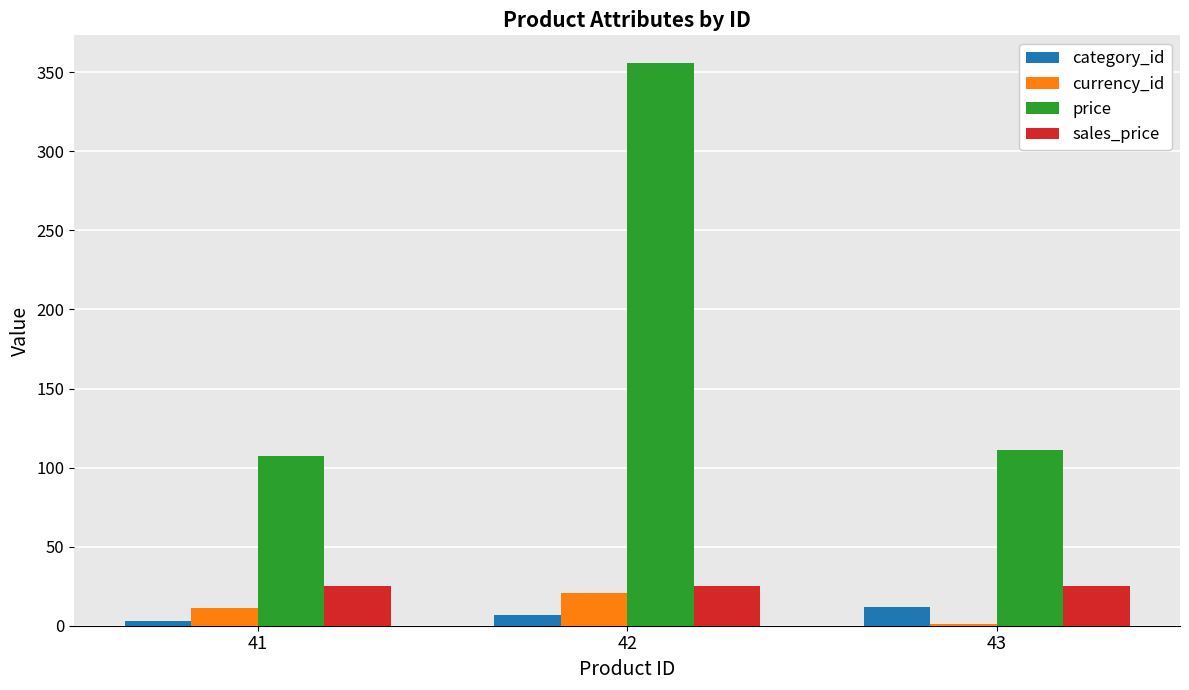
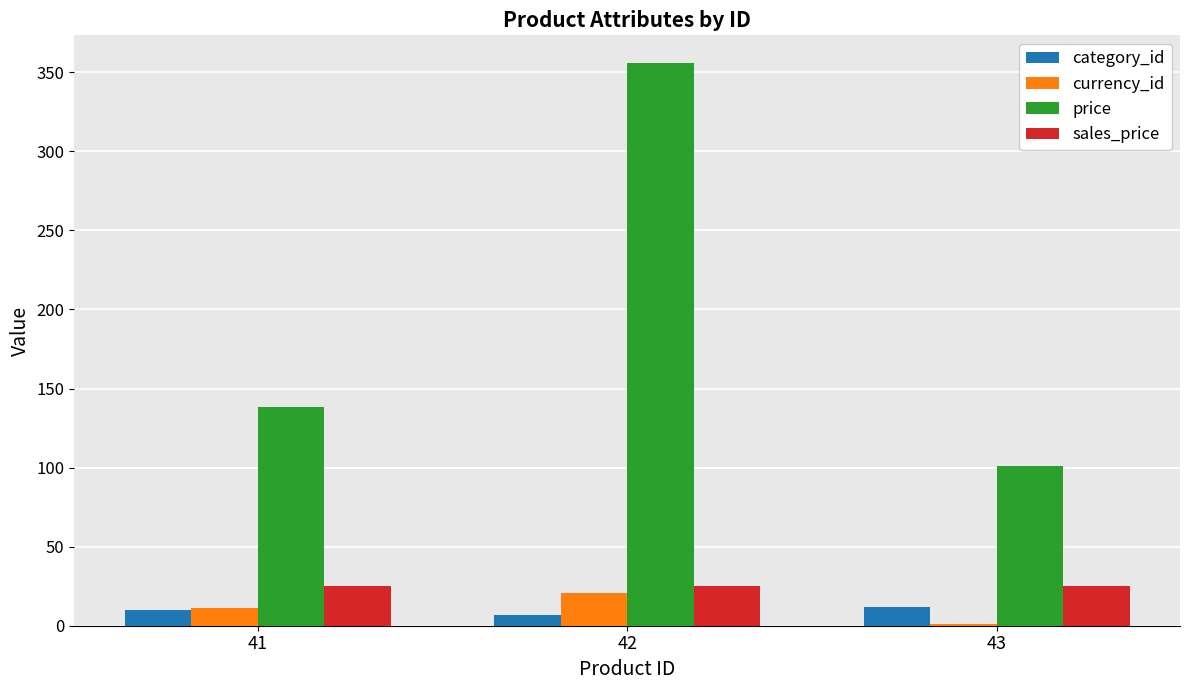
  {
    "category_id": {
-     "41": 3,
+     "41": 10,
      "42": 7,
      "43": 12
    },
    "currency_id": {
      "41": 11,
      "42": 21
    },
    "price": {
-     "41": 107,
+     "41": 138,
      "42": 356,
-     "43": 111
+     "43": 101
    },
    "sales_price": {
      "41": 25,
      "42": 25,
      "43": 25
    }
  }
